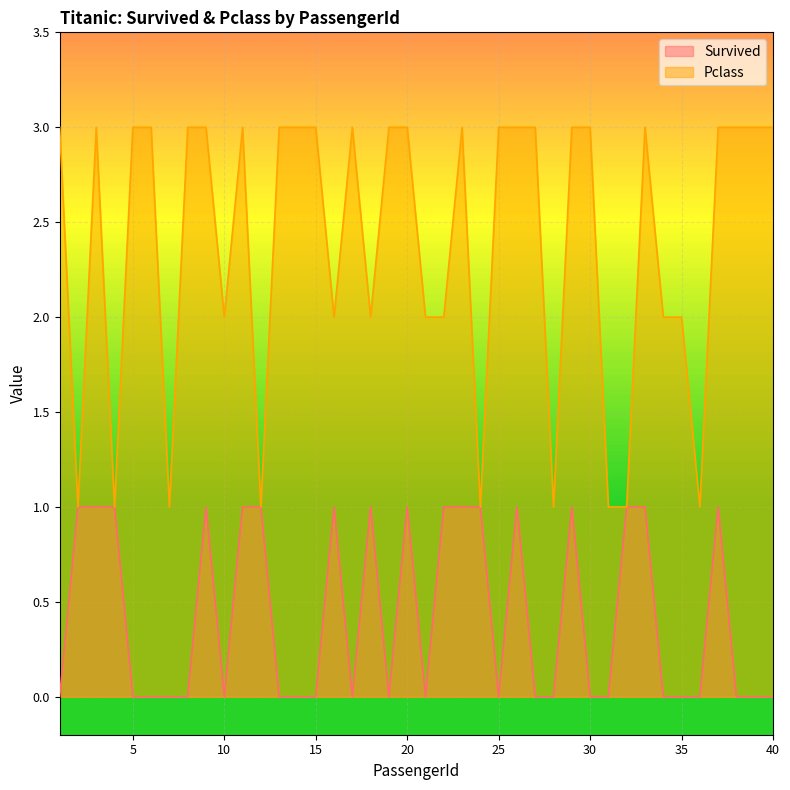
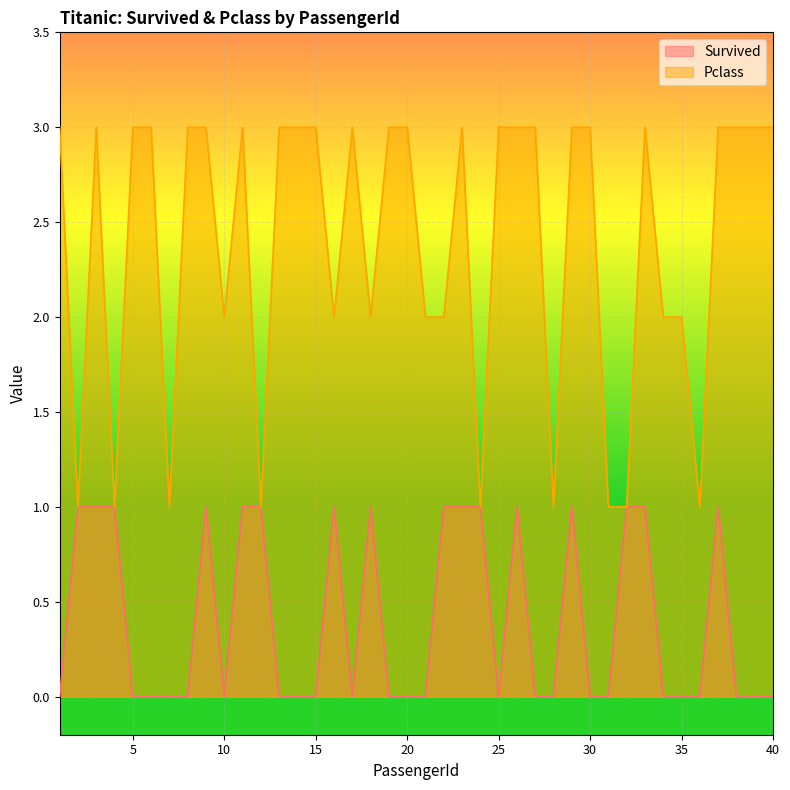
  {
    "Survived": {
      "5": 0,
      "10": 0,
      "15": 0,
-     "20": 1,
+     "20": 0,
      "25": 0,
      "30": 0,
      "35": 0,
      "40": 0
    },
    "Pclass": {
      "5": 3,
      "10": 2,
      "15": 3,
      "20": 3,
      "25": 3,
      "30": 3,
      "35": 2,
      "40": 3
    }
  }
